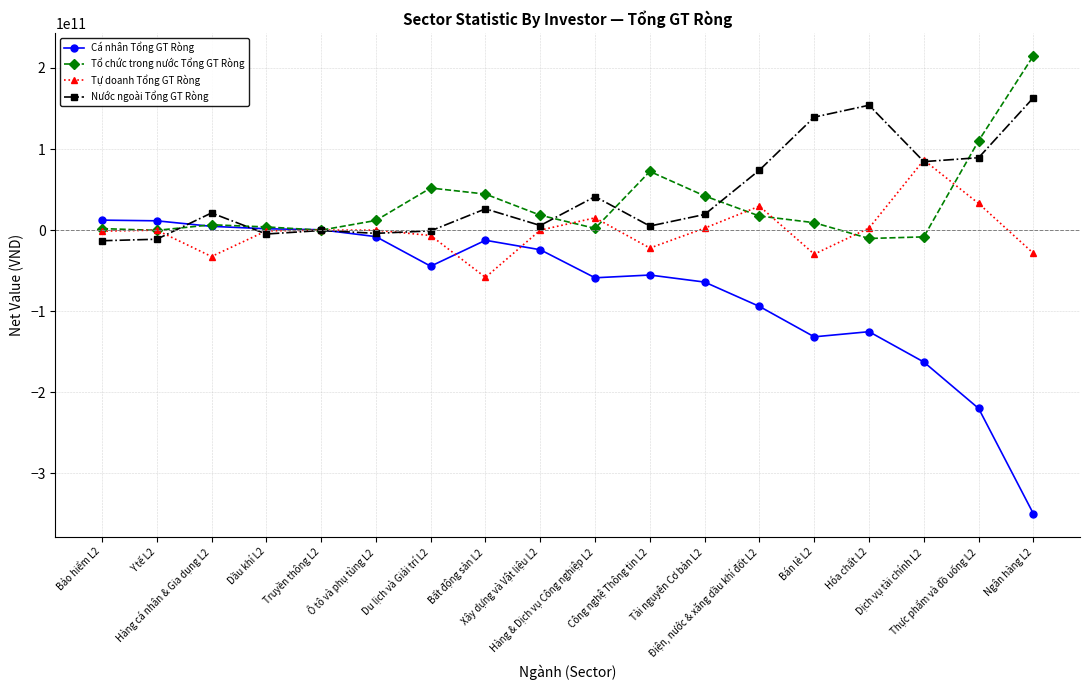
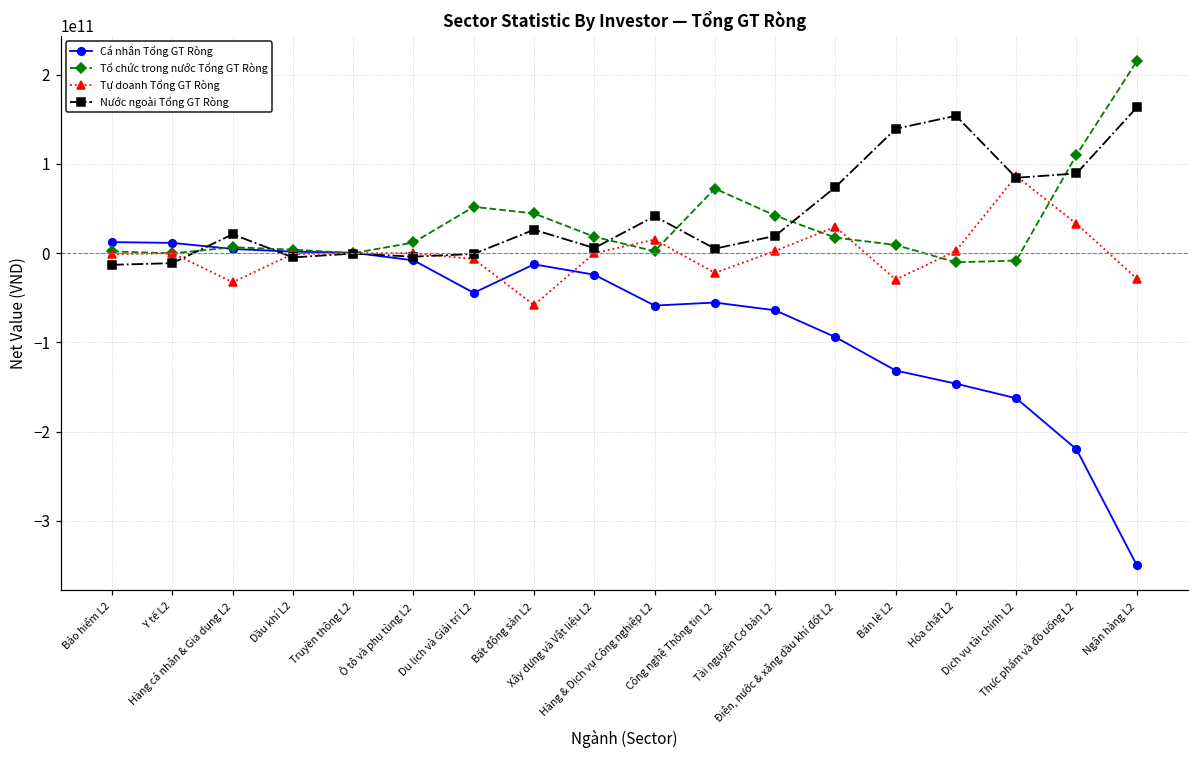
  {
    "Cá nhân Tổng GT Ròng": {
      "Bảo hiểm L2": 10000000000,
      "Y tế L2": 10000000000,
      "Ô tô và phụ tùng L2": -10000000000,
      "Du lịch và Giải trí L2": -40000000000,
      "Bất động sản L2": -10000000000,
      "Xây dựng và Vật liệu L2": -20000000000,
      "Hàng & Dịch vụ Công nghiệp L2": -60000000000,
      "Công nghệ Thông tin L2": -60000000000,
      "Tài nguyên Cơ bản L2": -60000000000,
      "Điện, nước & xăng dầu khí đốt L2": -90000000000,
      "Bán lẻ L2": -130000000000,
-     "Hóa chất L2": -130000000000,
+     "Hóa chất L2": -150000000000,
      "Dịch vụ tài chính L2": -160000000000,
      "Thực phẩm và đồ uống L2": -220000000000,
      "Ngân hàng L2": -350000000000
    },
    "Tổ chức trong nước Tổng GT Ròng": {
      "Ô tô và phụ tùng L2": 10000000000,
      "Du lịch và Giải trí L2": 50000000000,
      "Bất động sản L2": 40000000000,
      "Xây dựng và Vật liệu L2": 20000000000,
      "Hàng & Dịch vụ Công nghiệp L2": 0,
      "Công nghệ Thông tin L2": 70000000000,
      "Tài nguyên Cơ bản L2": 40000000000,
      "Điện, nước & xăng dầu khí đốt L2": 20000000000,
      "Bán lẻ L2": 10000000000,
      "Hóa chất L2": -10000000000,
      "Dịch vụ tài chính L2": -10000000000,
      "Thực phẩm và đồ uống L2": 110000000000,
      "Ngân hàng L2": 220000000000
    },
    "Tự doanh Tổng GT Ròng": {
      "Hàng cá nhân & Gia dụng L2": -30000000000,
      "Ô tô và phụ tùng L2": 0,
      "Du lịch và Giải trí L2": -10000000000,
      "Bất động sản L2": -60000000000,
      "Xây dựng và Vật liệu L2": 0,
      "Hàng & Dịch vụ Công nghiệp L2": 20000000000,
      "Công nghệ Thông tin L2": -20000000000,
      "Tài nguyên Cơ bản L2": 0,
      "Điện, nước & xăng dầu khí đốt L2": 30000000000,
      "Bán lẻ L2": -30000000000,
      "Hóa chất L2": 0,
      "Thực phẩm và đồ uống L2": 30000000000,
      "Ngân hàng L2": -30000000000
    },
    "Nước ngoài Tổng GT Ròng": {
      "Bảo hiểm L2": -10000000000,
      "Y tế L2": -10000000000,
      "Hàng cá nhân & Gia dụng L2": 20000000000,
      "Dầu khí L2": 0,
      "Ô tô và phụ tùng L2": 0,
      "Du lịch và Giải trí L2": 0,
      "Bất động sản L2": 30000000000,
      "Xây dựng và Vật liệu L2": 10000000000,
      "Hàng & Dịch vụ Công nghiệp L2": 40000000000,
      "Công nghệ Thông tin L2": 10000000000,
      "Tài nguyên Cơ bản L2": 20000000000,
      "Điện, nước & xăng dầu khí đốt L2": 70000000000,
      "Bán lẻ L2": 140000000000,
      "Hóa chất L2": 150000000000,
      "Thực phẩm và đồ uống L2": 90000000000,
      "Ngân hàng L2": 160000000000
    }
  }
